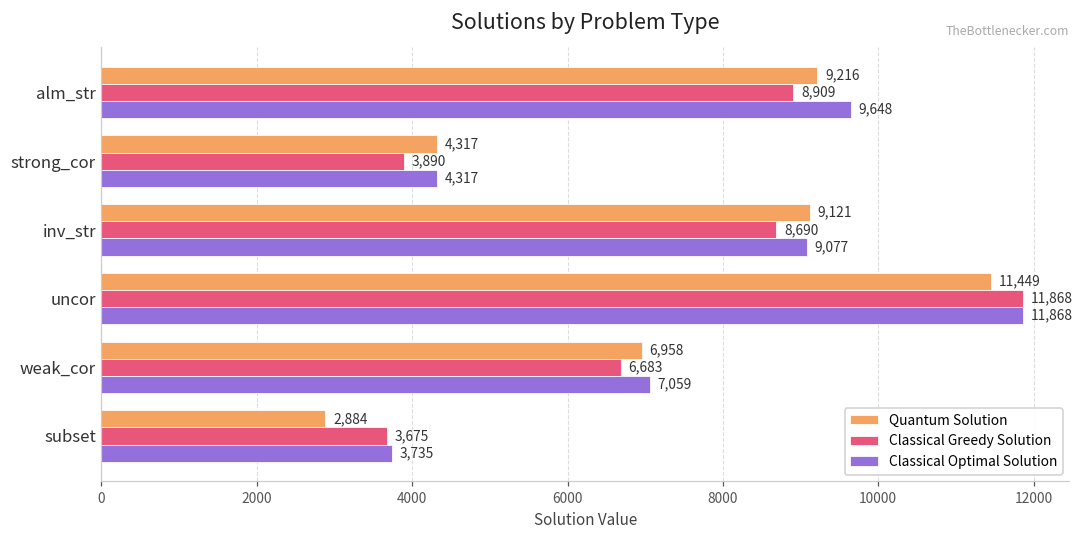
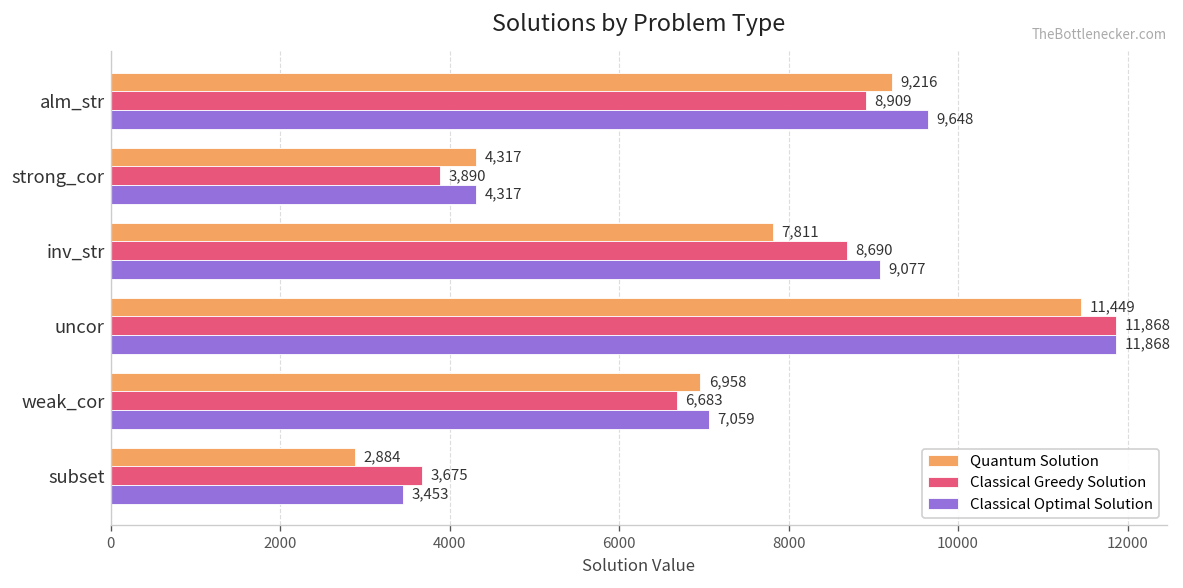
  {
    "Quantum Solution": {
      "alm_str": "9,216",
      "strong_cor": "4,317",
-     "inv_str": "9,121",
+     "inv_str": "7,811",
      "uncor": "11,449",
      "weak_cor": "6,958",
      "subset": "2,884"
    },
    "Classical Greedy Solution": {
      "alm_str": "8,909",
      "strong_cor": "3,890",
      "inv_str": "8,690",
      "uncor": "11,868",
      "weak_cor": "6,683",
      "subset": "3,675"
    },
    "Classical Optimal Solution": {
      "alm_str": "9,648",
      "strong_cor": "4,317",
      "inv_str": "9,077",
      "uncor": "11,868",
      "weak_cor": "7,059",
-     "subset": "3,735"
+     "subset": "3,453"
    }
  }
